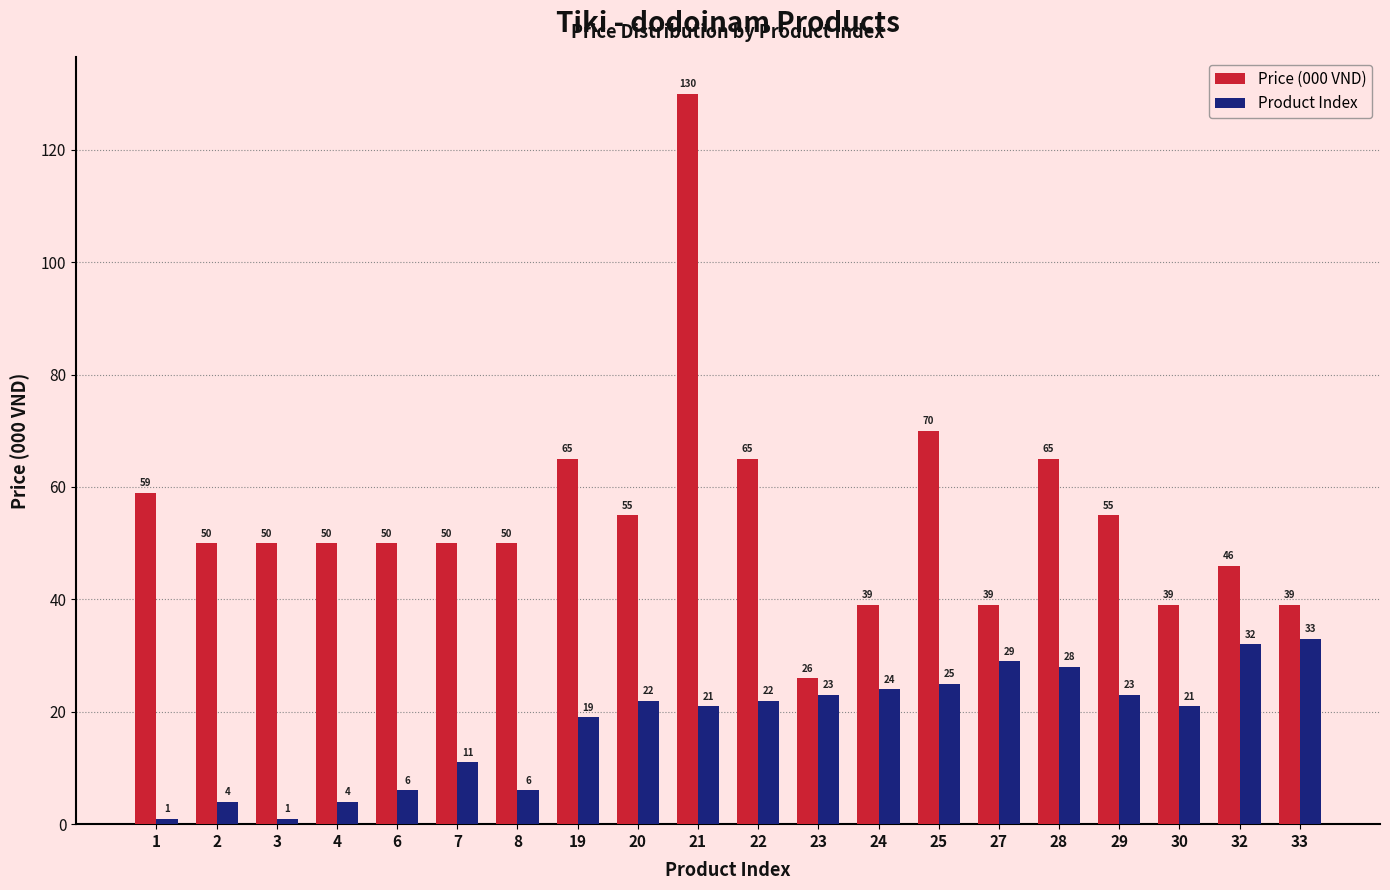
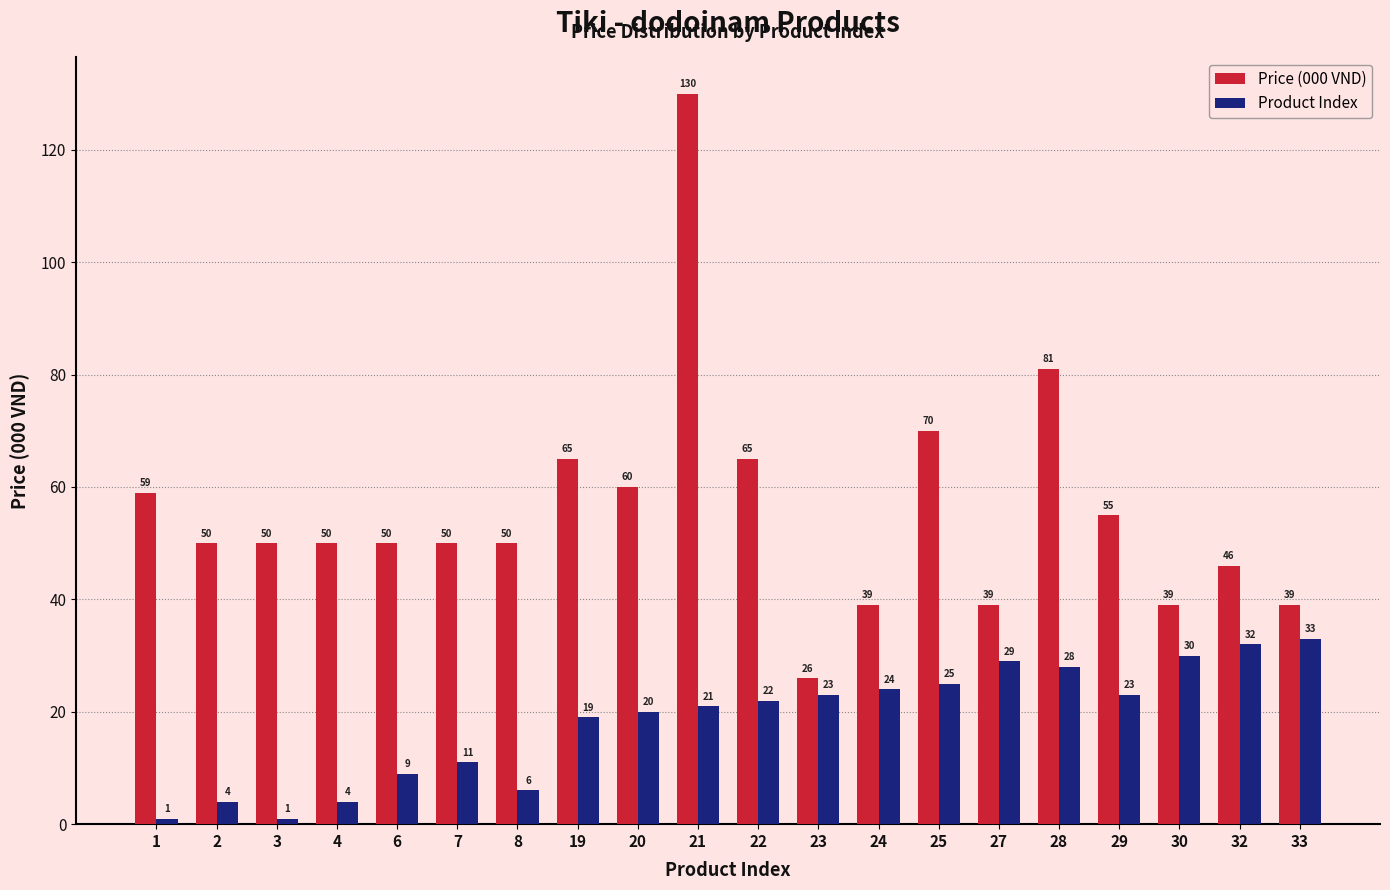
  {
    "Price (000 VND)": {
      "1": 59,
      "2": 50,
      "3": 50,
      "4": 50,
      "6": 50,
      "7": 50,
      "8": 50,
      "19": 65,
-     "20": 55,
+     "20": 60,
      "21": 130,
      "22": 65,
      "23": 26,
      "24": 39,
      "25": 70,
      "27": 39,
-     "28": 65,
+     "28": 81,
      "29": 55,
      "30": 39,
      "32": 46,
      "33": 39
    },
    "Product Index": {
      "1": 1,
      "2": 4,
      "3": 1,
      "4": 4,
-     "6": 6,
+     "6": 9,
      "7": 11,
      "8": 6,
      "19": 19,
-     "20": 22,
+     "20": 20,
      "21": 21,
      "22": 22,
      "23": 23,
      "24": 24,
      "25": 25,
      "27": 29,
      "28": 28,
      "29": 23,
-     "30": 21,
+     "30": 30,
      "32": 32,
      "33": 33
    }
  }
